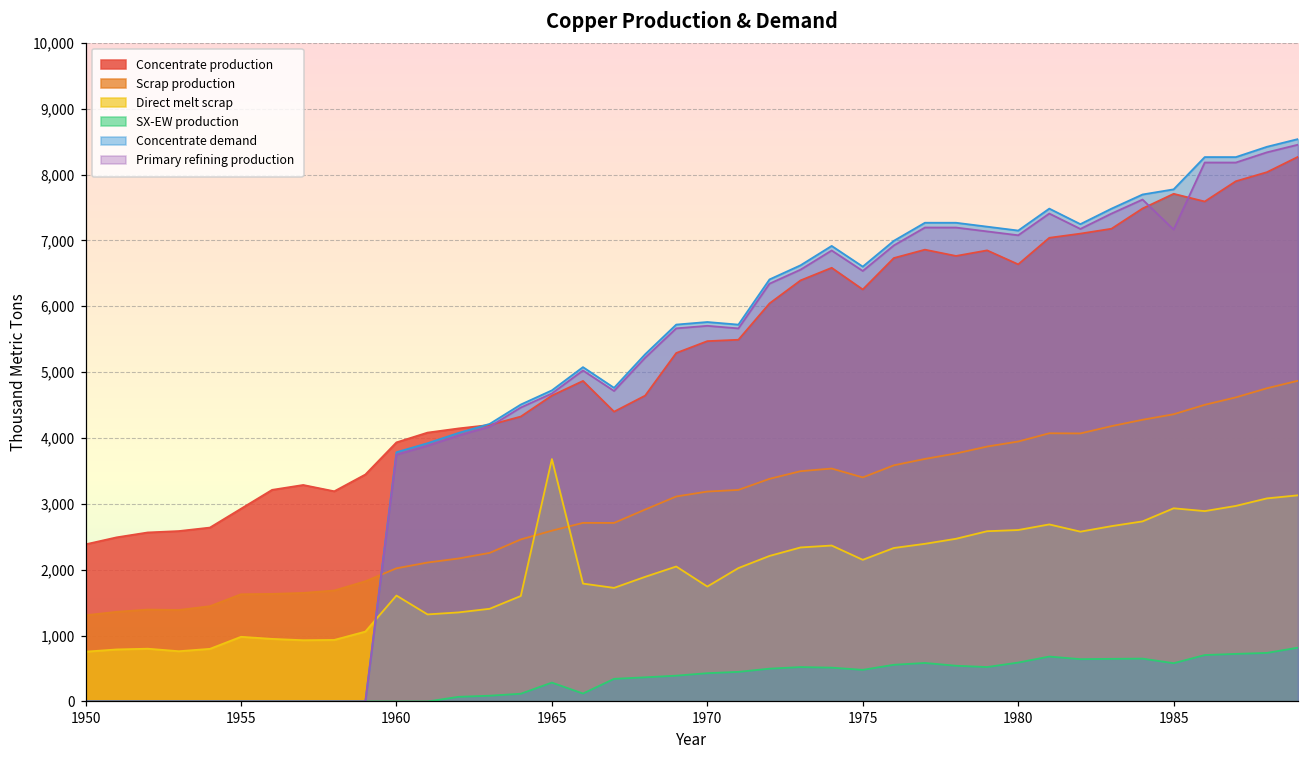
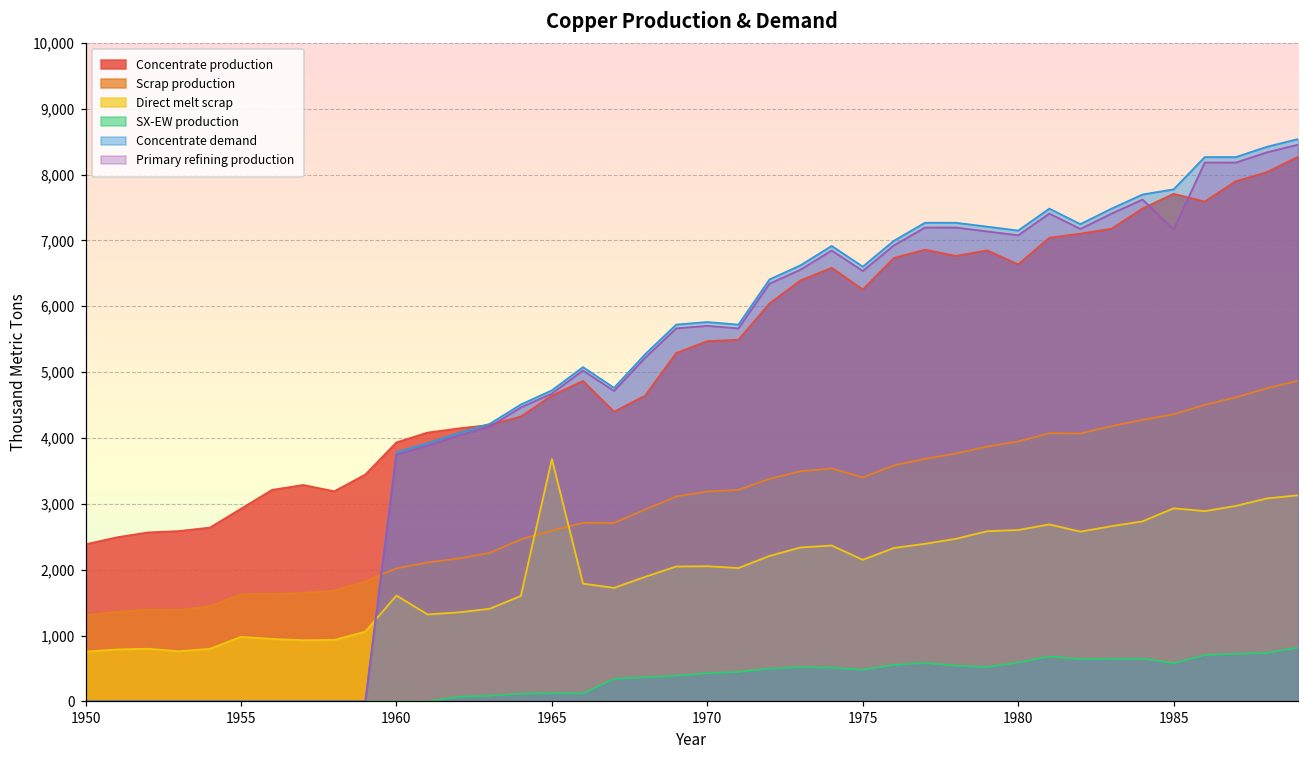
  {
    "Direct melt scrap": {
      "1950": "800",
      "1955": "1,000",
      "1960": "1,600",
      "1965": "3,700",
-     "1970": "1,700",
+     "1970": "2,100",
      "1975": "2,200",
      "1980": "2,600",
      "1985": "2,900"
    },
    "SX-EW production": {
      "1960": "0",
-     "1965": "300",
+     "1965": "100",
      "1970": "400",
      "1975": "500",
      "1980": "600",
      "1985": "600"
    },
    "Concentrate demand": {
      "1965": "4,700",
      "1970": "5,800",
      "1975": "6,600",
      "1980": "7,100",
      "1985": "7,800"
    },
    "Primary refining production": {
      "1970": "5,700",
      "1975": "6,500",
      "1980": "7,100",
      "1985": "7,200"
    }
  }
